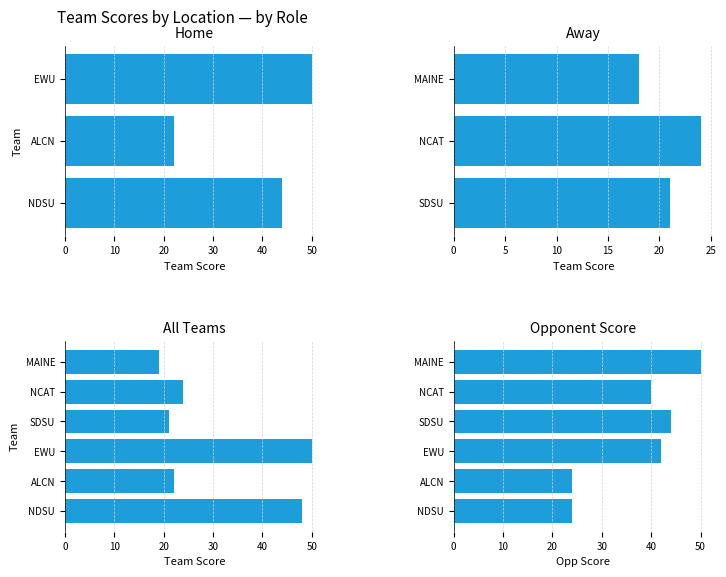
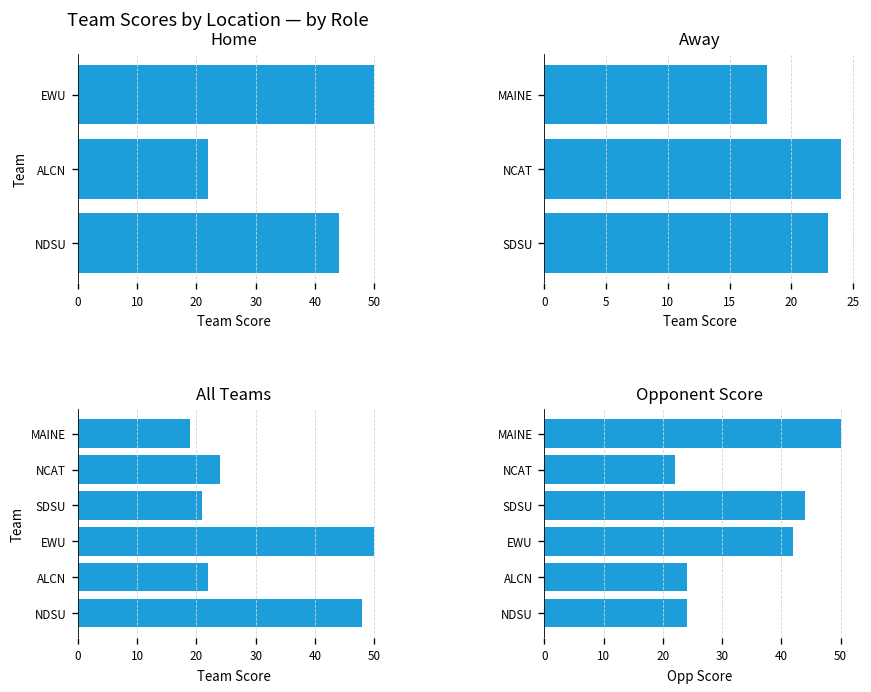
  {
    "Home": {
      "EWU": 50,
      "ALCN": 22,
      "NDSU": 44
    },
    "Away": {
      "MAINE": 18,
      "NCAT": 24,
-     "SDSU": 21
+     "SDSU": 23
    },
    "All Teams": {
      "MAINE": 19,
      "NCAT": 24,
      "SDSU": 21,
      "EWU": 50,
      "ALCN": 22,
      "NDSU": 48
    },
    "Opponent Score": {
      "MAINE": 50,
-     "NCAT": 40,
+     "NCAT": 22,
      "SDSU": 44,
      "EWU": 42,
      "ALCN": 24,
      "NDSU": 24
    }
  }
